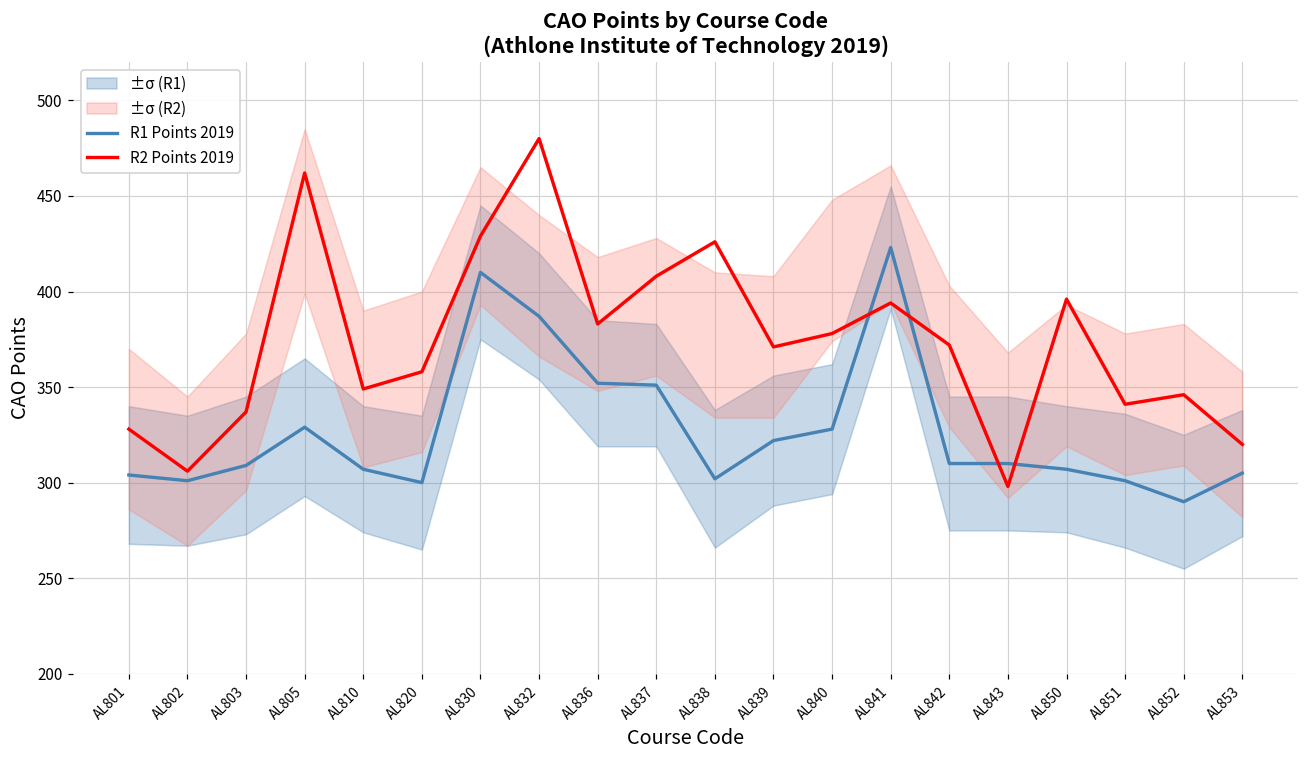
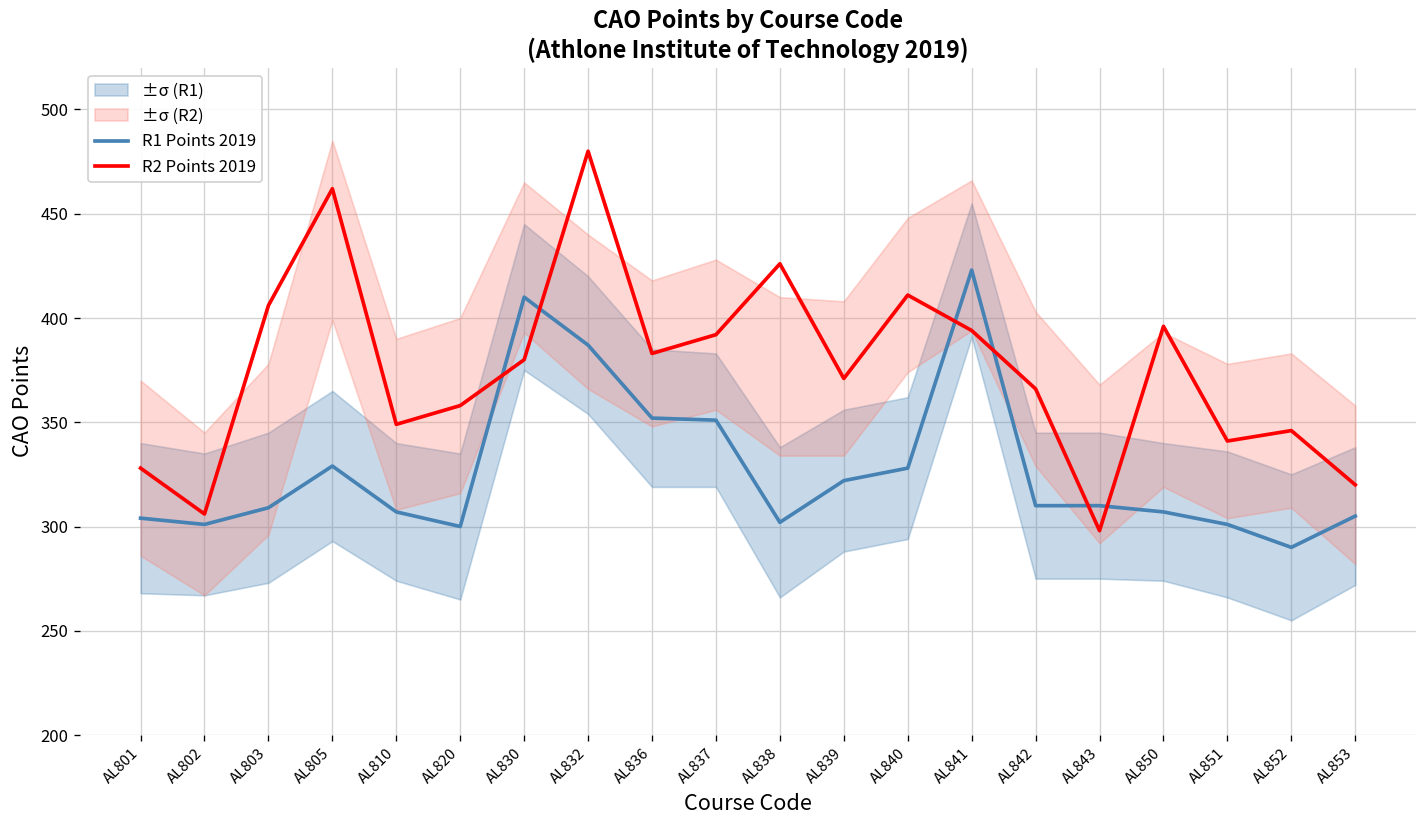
  {
    "R2 Points 2019": {
      "AL801": 328,
      "AL802": 306,
-     "AL803": 337,
+     "AL803": 406,
      "AL805": 462,
      "AL810": 349,
      "AL820": 358,
-     "AL830": 429,
+     "AL830": 380,
      "AL832": 480,
      "AL836": 383,
-     "AL837": 408,
+     "AL837": 392,
      "AL838": 426,
      "AL839": 371,
-     "AL840": 378,
+     "AL840": 411,
      "AL841": 394,
-     "AL842": 372,
+     "AL842": 366,
      "AL843": 298,
      "AL850": 396,
      "AL851": 341,
      "AL852": 346,
      "AL853": 320
    }
  }
